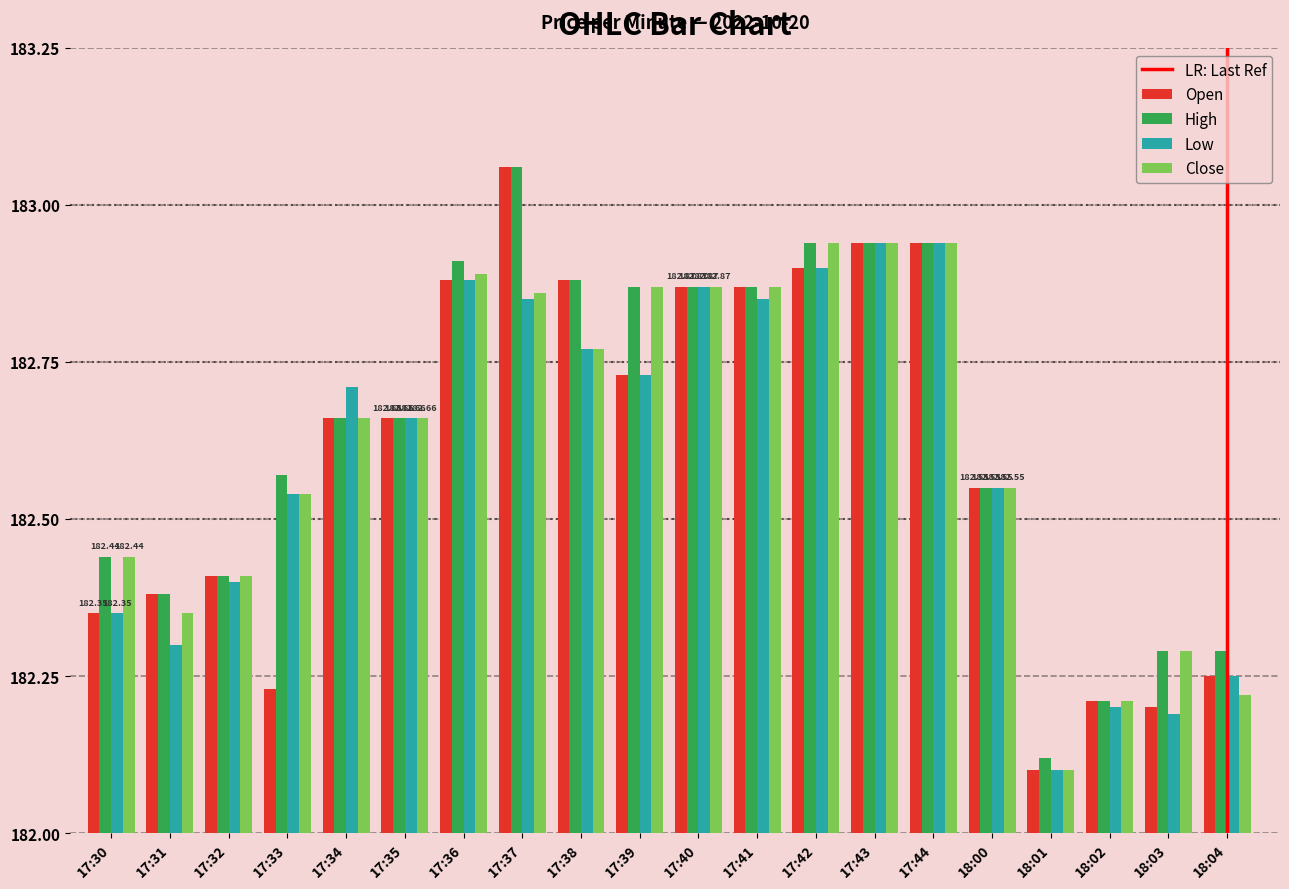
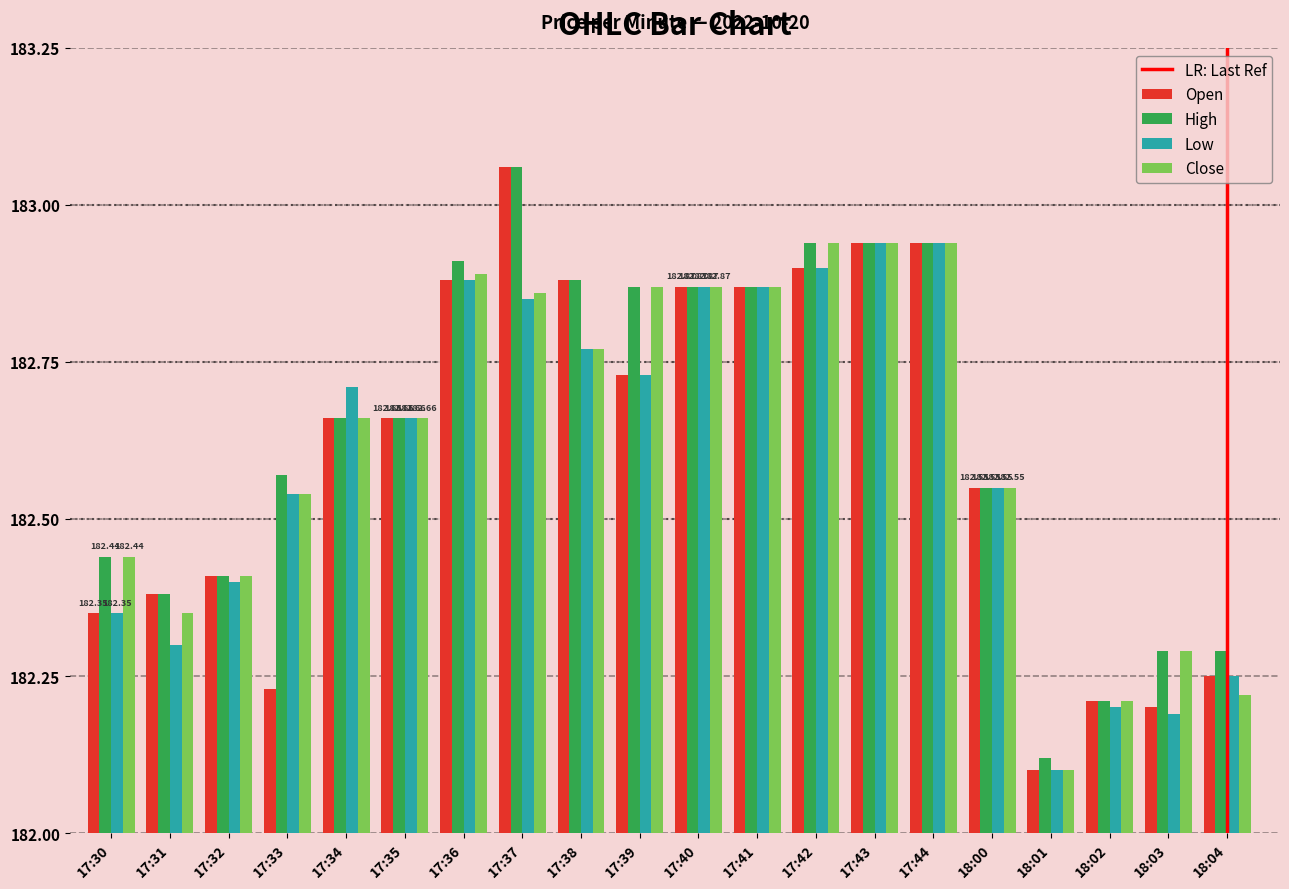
  {
    "Open": {
      "17:31": 182.38,
      "17:32": 182.41,
      "17:33": 182.23,
      "17:34": 182.66,
      "17:36": 182.88,
      "17:37": 183.06,
      "17:38": 182.88,
      "17:39": 182.73,
      "17:41": 182.87,
      "17:42": 182.90,
      "17:43": 182.94,
      "17:44": 182.94,
      "18:01": 182.10,
      "18:02": 182.21,
      "18:03": 182.20,
      "18:04": 182.25
    },
    "High": {
      "17:31": 182.38,
      "17:32": 182.41,
      "17:33": 182.57,
      "17:34": 182.66,
      "17:36": 182.91,
      "17:37": 183.06,
      "17:38": 182.88,
      "17:39": 182.87,
      "17:41": 182.87,
      "17:42": 182.94,
      "17:43": 182.94,
      "17:44": 182.94,
      "18:01": 182.12,
      "18:02": 182.21,
      "18:03": 182.29,
      "18:04": 182.29
    },
    "Low": {
      "17:31": 182.30,
      "17:32": 182.40,
      "17:33": 182.54,
      "17:34": 182.71,
      "17:36": 182.88,
      "17:37": 182.85,
      "17:38": 182.77,
      "17:39": 182.73,
-     "17:41": 182.85,
+     "17:41": 182.87,
      "17:42": 182.90,
      "17:43": 182.94,
      "17:44": 182.94,
      "18:01": 182.10,
      "18:02": 182.20,
      "18:03": 182.19,
      "18:04": 182.25
    },
    "Close": {
      "17:31": 182.35,
      "17:32": 182.41,
      "17:33": 182.54,
      "17:34": 182.66,
      "17:36": 182.89,
      "17:37": 182.86,
      "17:38": 182.77,
      "17:39": 182.87,
      "17:41": 182.87,
      "17:42": 182.94,
      "17:43": 182.94,
      "17:44": 182.94,
      "18:01": 182.10,
      "18:02": 182.21,
      "18:03": 182.29,
      "18:04": 182.22
    }
  }
